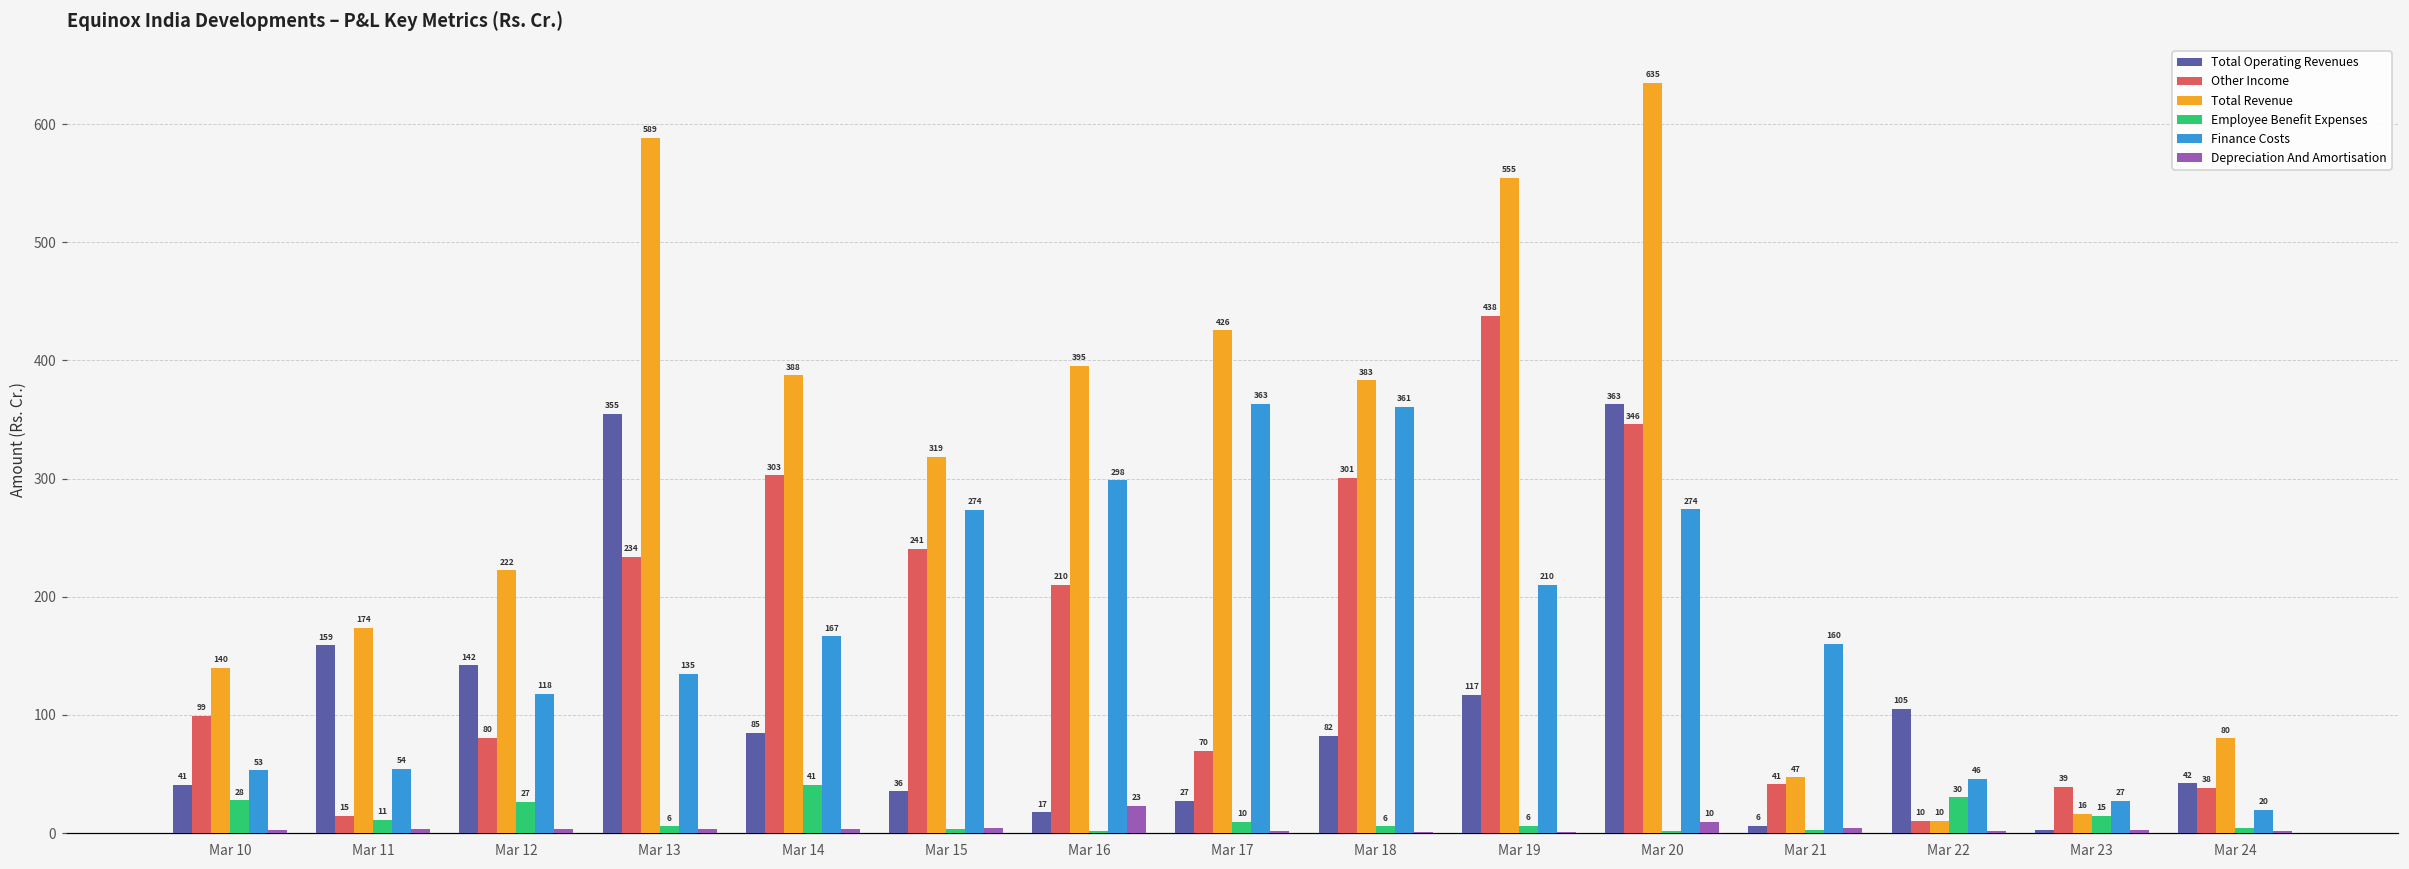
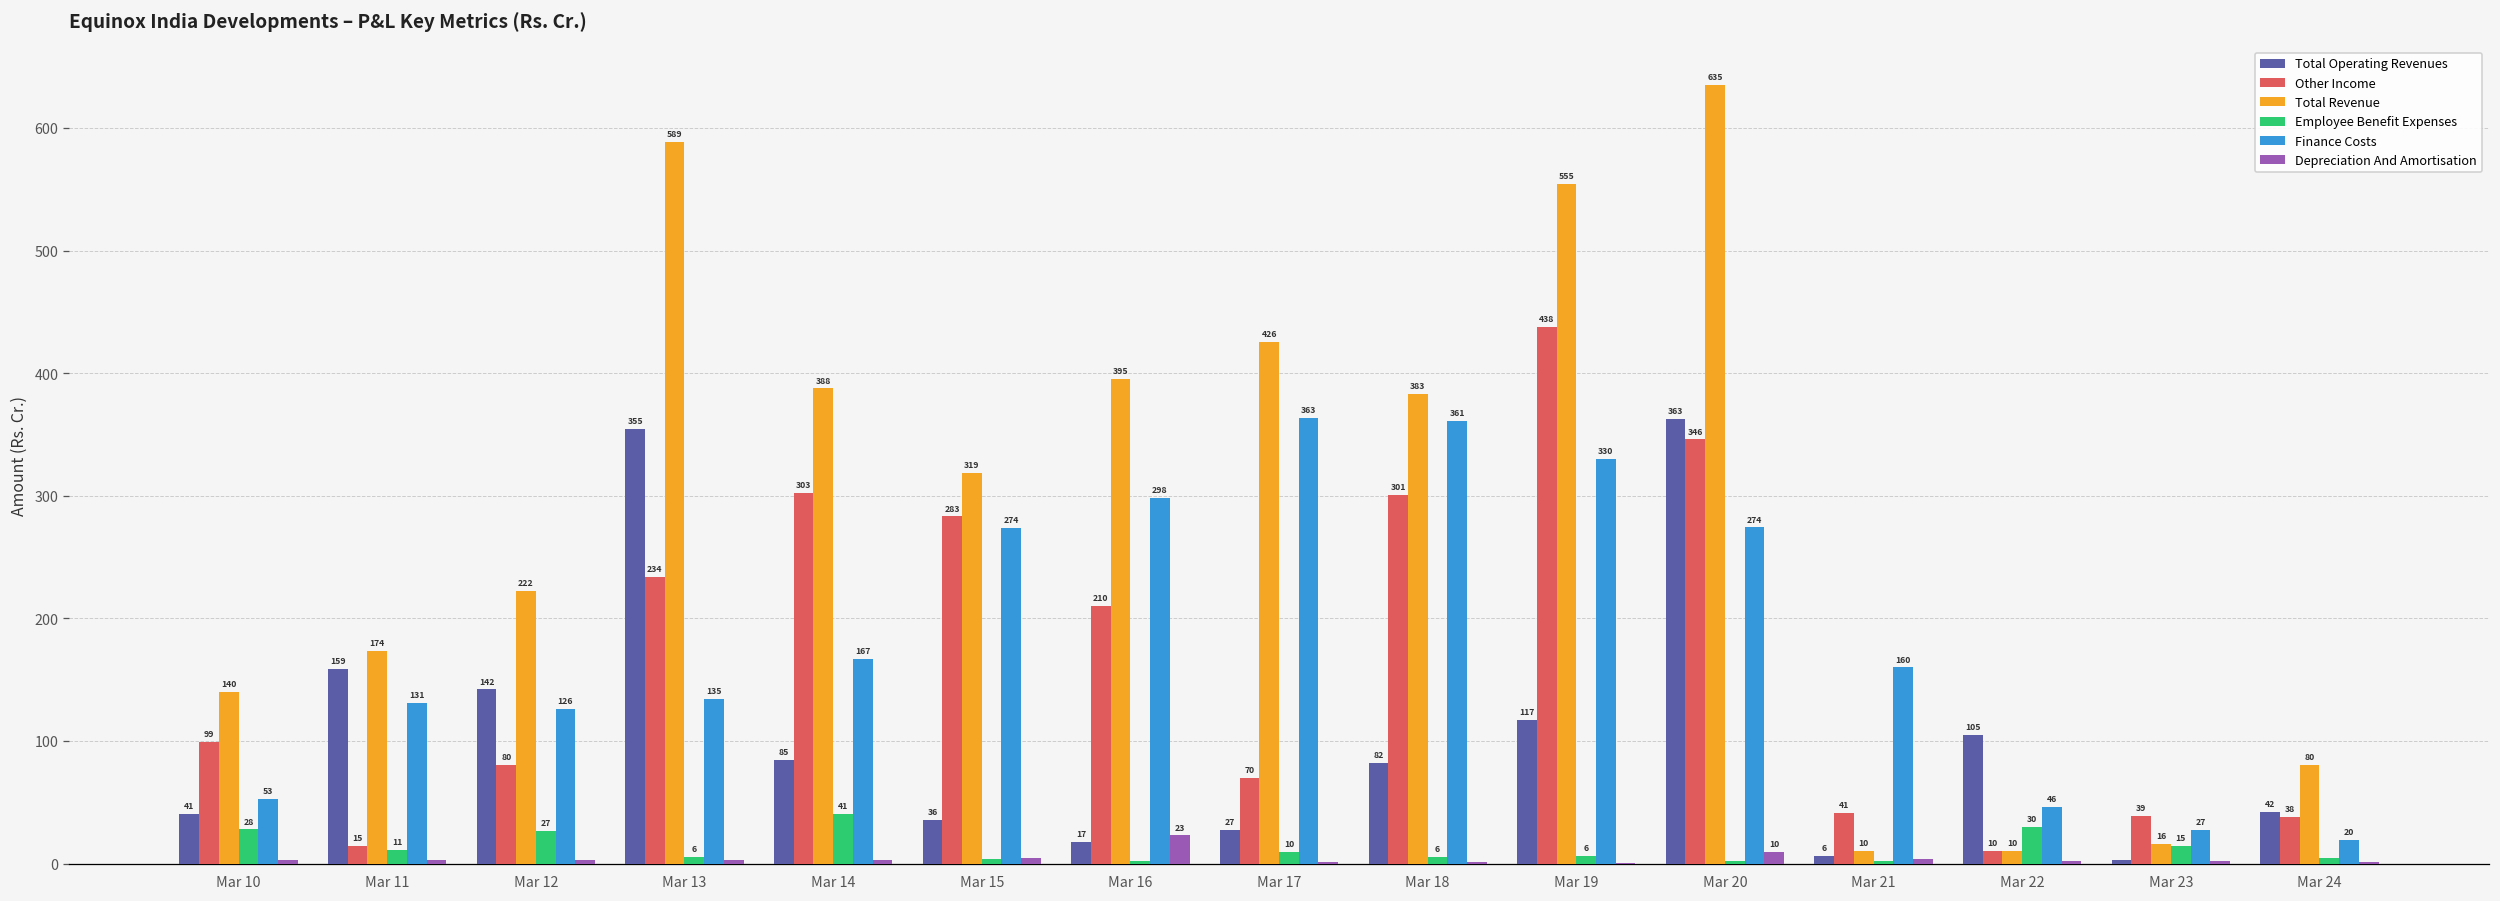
  {
    "Total Operating Revenues": {
      "Mar 10": 41,
      "Mar 11": 159,
      "Mar 12": 142,
      "Mar 13": 355,
      "Mar 14": 85,
      "Mar 15": 36,
      "Mar 16": 17,
      "Mar 17": 27,
      "Mar 18": 82,
      "Mar 19": 117,
      "Mar 20": 363,
      "Mar 21": 6,
      "Mar 22": 105,
      "Mar 24": 42
    },
    "Other Income": {
      "Mar 10": 99,
      "Mar 11": 15,
      "Mar 12": 80,
      "Mar 13": 234,
      "Mar 14": 303,
-     "Mar 15": 241,
+     "Mar 15": 283,
      "Mar 16": 210,
      "Mar 17": 70,
      "Mar 18": 301,
      "Mar 19": 438,
      "Mar 20": 346,
      "Mar 21": 41,
      "Mar 22": 10,
      "Mar 23": 39,
      "Mar 24": 38
    },
    "Total Revenue": {
      "Mar 10": 140,
      "Mar 11": 174,
      "Mar 12": 222,
      "Mar 13": 589,
      "Mar 14": 388,
      "Mar 15": 319,
      "Mar 16": 395,
      "Mar 17": 426,
      "Mar 18": 383,
      "Mar 19": 555,
      "Mar 20": 635,
-     "Mar 21": 47,
+     "Mar 21": 10,
      "Mar 22": 10,
      "Mar 23": 16,
      "Mar 24": 80
    },
    "Employee Benefit Expenses": {
      "Mar 10": 28,
      "Mar 11": 11,
      "Mar 12": 27,
      "Mar 13": 6,
      "Mar 14": 41,
      "Mar 17": 10,
      "Mar 18": 6,
      "Mar 19": 6,
      "Mar 22": 30,
      "Mar 23": 15
    },
    "Finance Costs": {
      "Mar 10": 53,
-     "Mar 11": 54,
-     "Mar 12": 118,
+     "Mar 11": 131,
+     "Mar 12": 126,
      "Mar 13": 135,
      "Mar 14": 167,
      "Mar 15": 274,
      "Mar 16": 298,
      "Mar 17": 363,
      "Mar 18": 361,
-     "Mar 19": 210,
+     "Mar 19": 330,
      "Mar 20": 274,
      "Mar 21": 160,
      "Mar 22": 46,
      "Mar 23": 27,
      "Mar 24": 20
    },
    "Depreciation And Amortisation": {
      "Mar 16": 23,
      "Mar 20": 10
    }
  }
